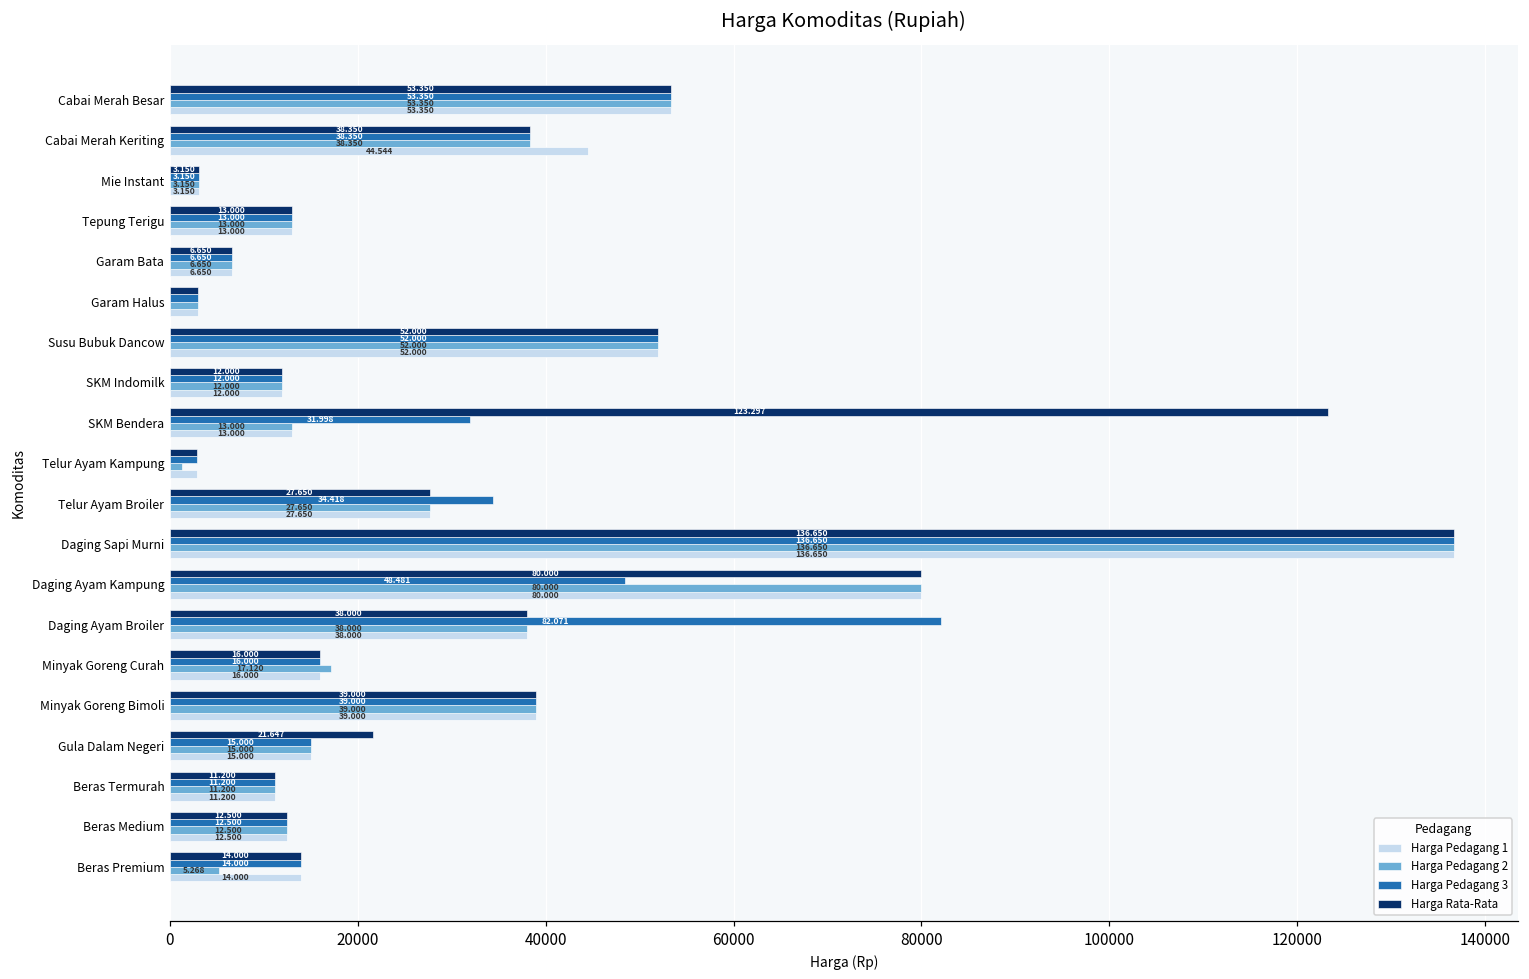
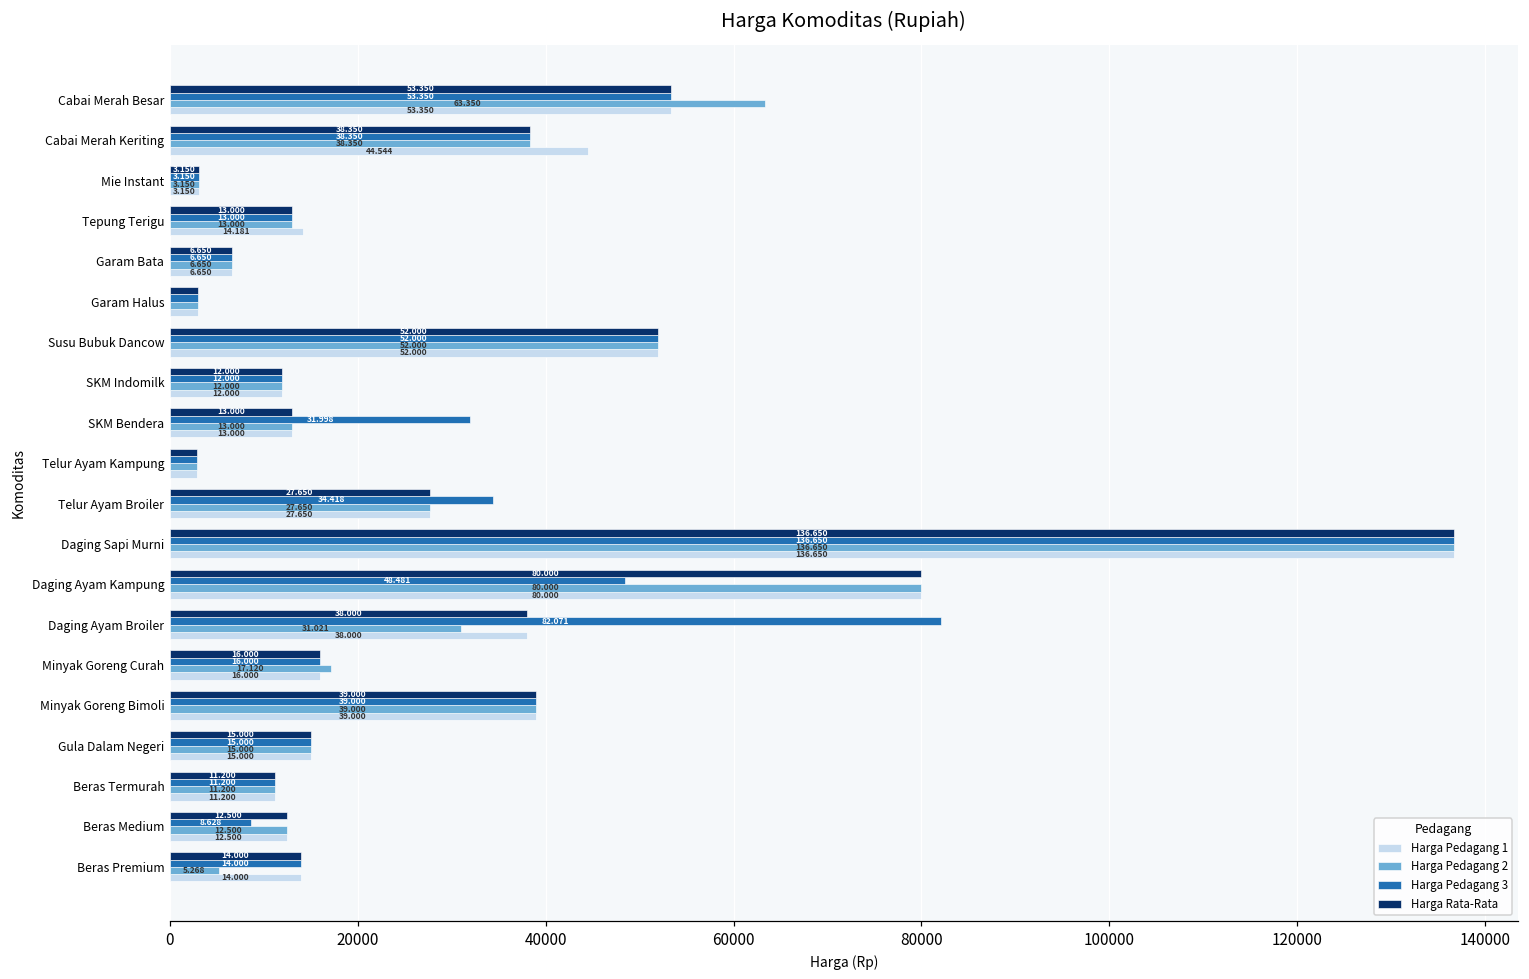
  {
    "Harga Pedagang 1": {
-     "Tepung Terigu": 13.000
+     "Tepung Terigu": 14.181
    },
    "Harga Pedagang 2": {
-     "Cabai Merah Besar": 53.350,
-     "Telur Ayam Kampung": 1000,
-     "Daging Ayam Broiler": 38.000
+     "Cabai Merah Besar": 63.350,
+     "Telur Ayam Kampung": 3000,
+     "Daging Ayam Broiler": 31.021
    },
    "Harga Pedagang 3": {
-     "Beras Medium": 12.500
+     "Beras Medium": 8.628
    },
    "Harga Rata-Rata": {
-     "SKM Bendera": 123.297,
-     "Gula Dalam Negeri": 21.647
+     "SKM Bendera": 13.000,
+     "Gula Dalam Negeri": 15.000
    }
  }
